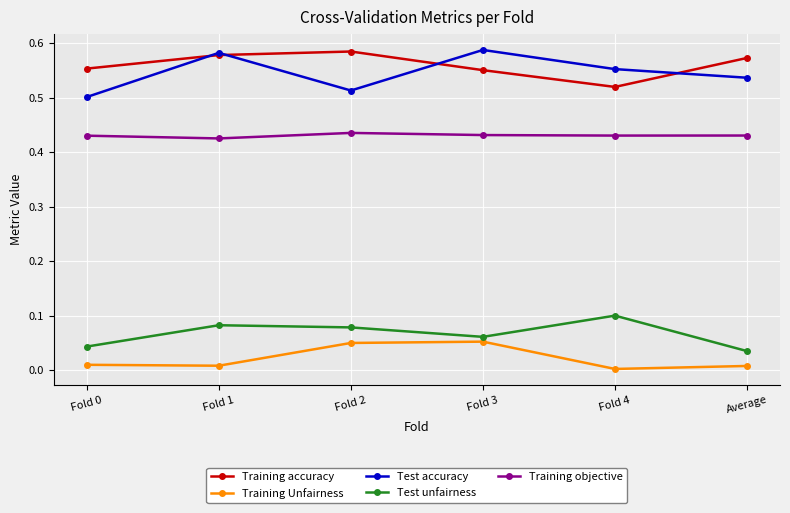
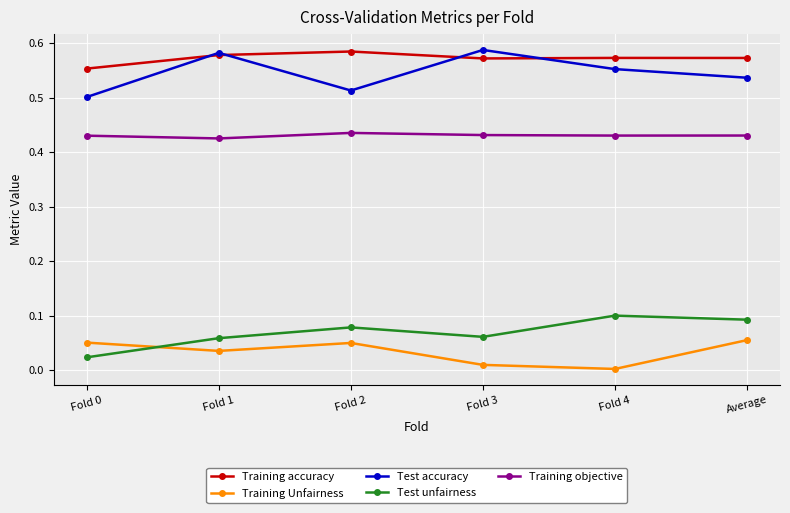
  {
    "Training accuracy": {
      "Fold 0": 0.55,
      "Fold 2": 0.58,
-     "Fold 3": 0.55,
-     "Fold 4": 0.52,
+     "Fold 3": 0.57,
+     "Fold 4": 0.57,
      "Average": 0.57
    },
    "Training Unfairness": {
-     "Fold 0": 0.01,
-     "Fold 1": 0.01,
+     "Fold 0": 0.05,
+     "Fold 1": 0.04,
      "Fold 2": 0.05,
-     "Fold 3": 0.05,
+     "Fold 3": 0.01,
      "Fold 4": 0.00,
-     "Average": 0.01
+     "Average": 0.06
    },
    "Test accuracy": {
      "Fold 0": 0.50,
      "Fold 2": 0.51,
      "Fold 3": 0.59,
      "Fold 4": 0.55,
      "Average": 0.54
    },
    "Test unfairness": {
-     "Fold 0": 0.04,
-     "Fold 1": 0.08,
+     "Fold 0": 0.02,
+     "Fold 1": 0.06,
      "Fold 2": 0.08,
      "Fold 3": 0.06,
      "Fold 4": 0.10,
-     "Average": 0.04
+     "Average": 0.09
    },
    "Training objective": {
      "Fold 0": 0.43,
      "Fold 1": 0.43,
      "Fold 2": 0.44,
      "Fold 3": 0.43,
      "Fold 4": 0.43,
      "Average": 0.43
    }
  }
